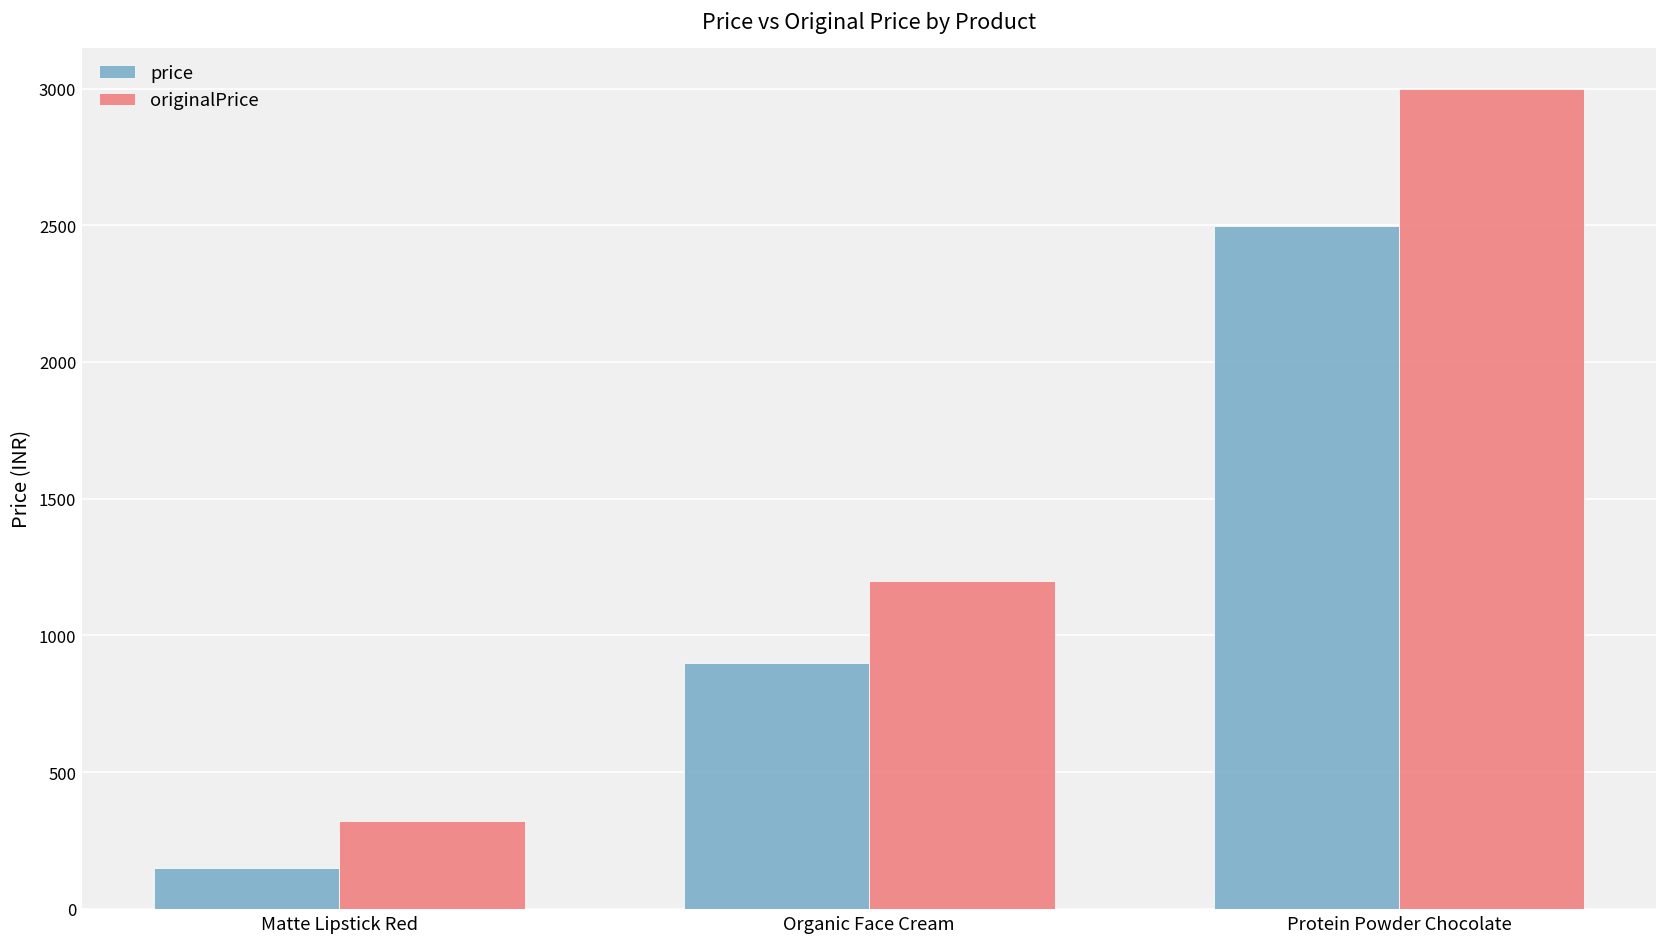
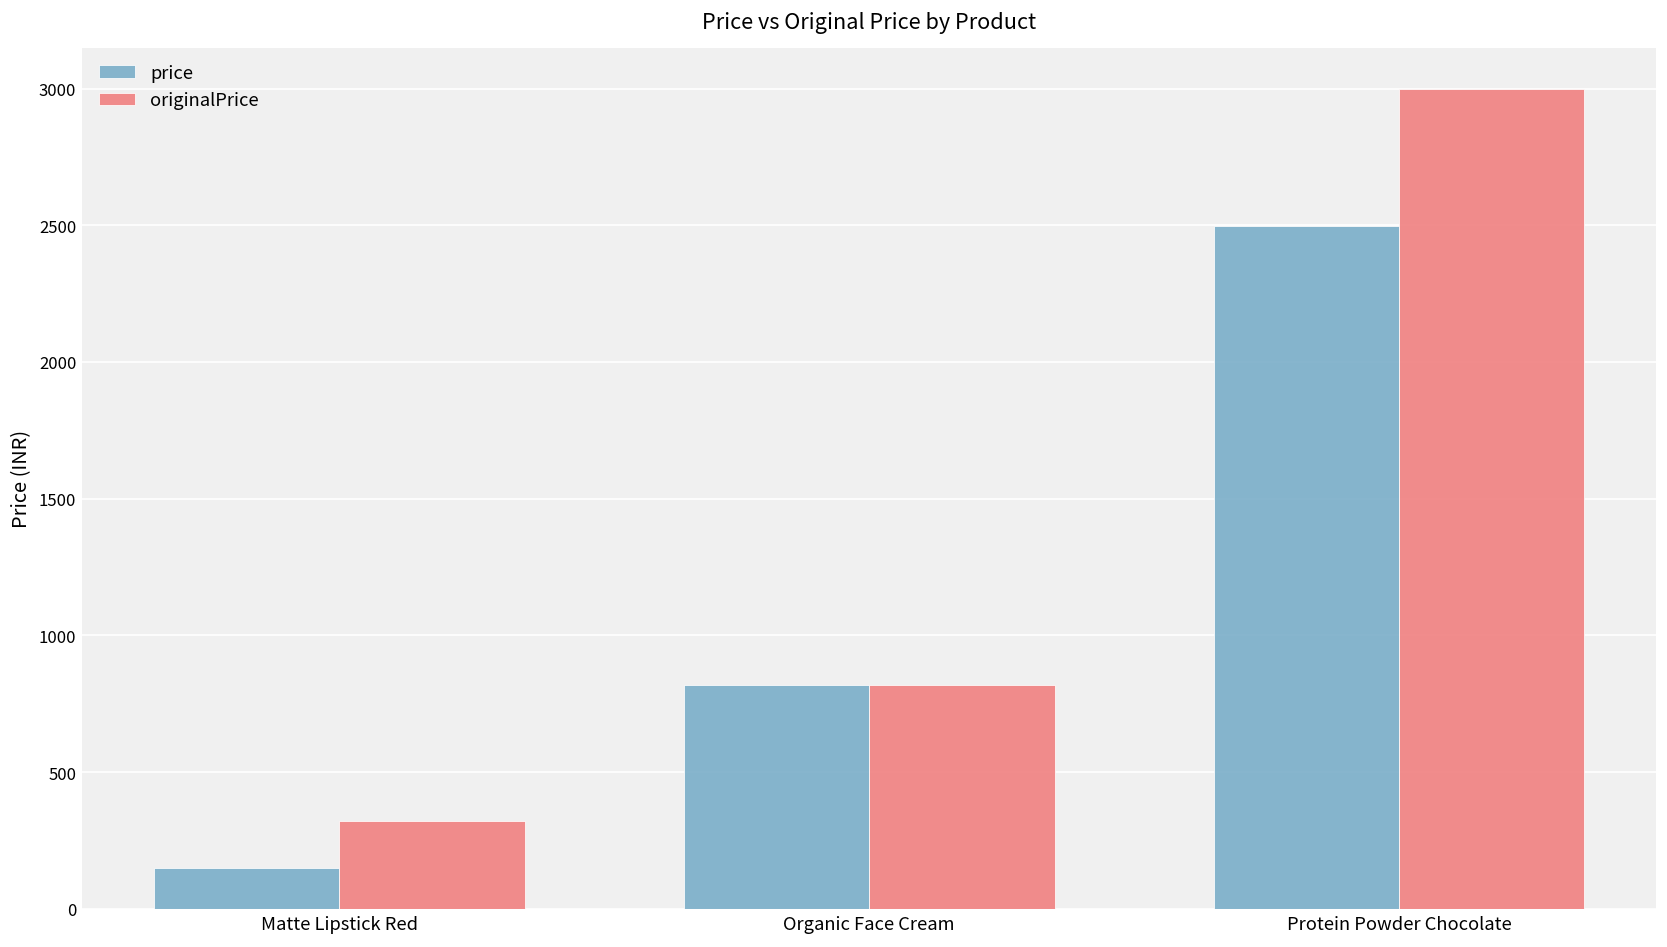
  {
    "price": {
      "Matte Lipstick Red": 150,
-     "Organic Face Cream": 900,
+     "Organic Face Cream": 820,
      "Protein Powder Chocolate": 2500
    },
    "originalPrice": {
      "Matte Lipstick Red": 320,
-     "Organic Face Cream": 1200,
+     "Organic Face Cream": 820,
      "Protein Powder Chocolate": 3000
    }
  }
